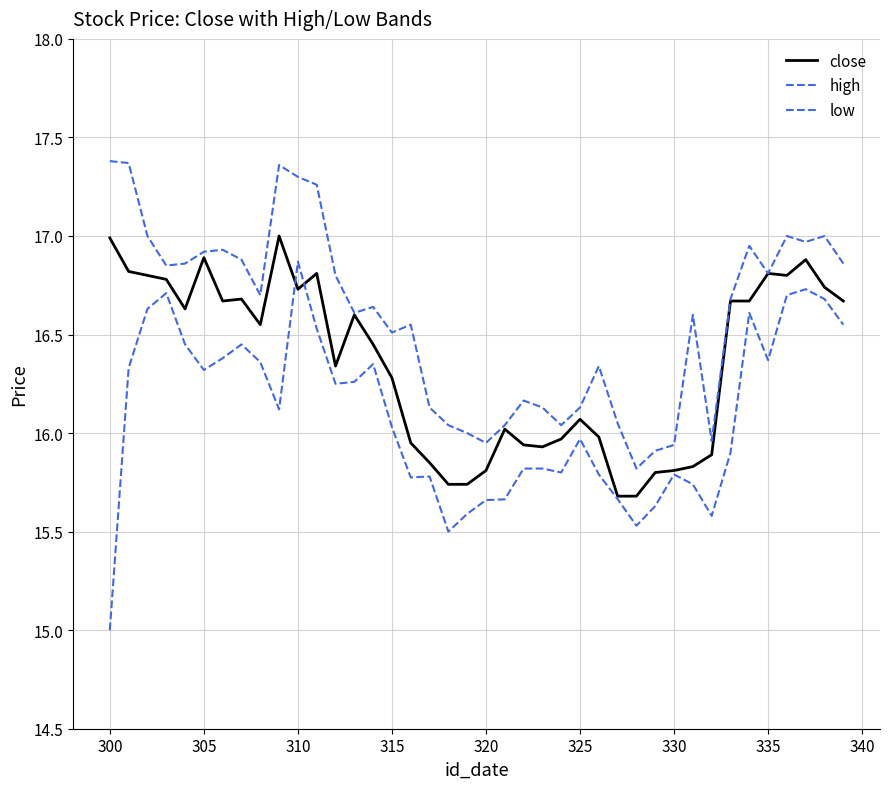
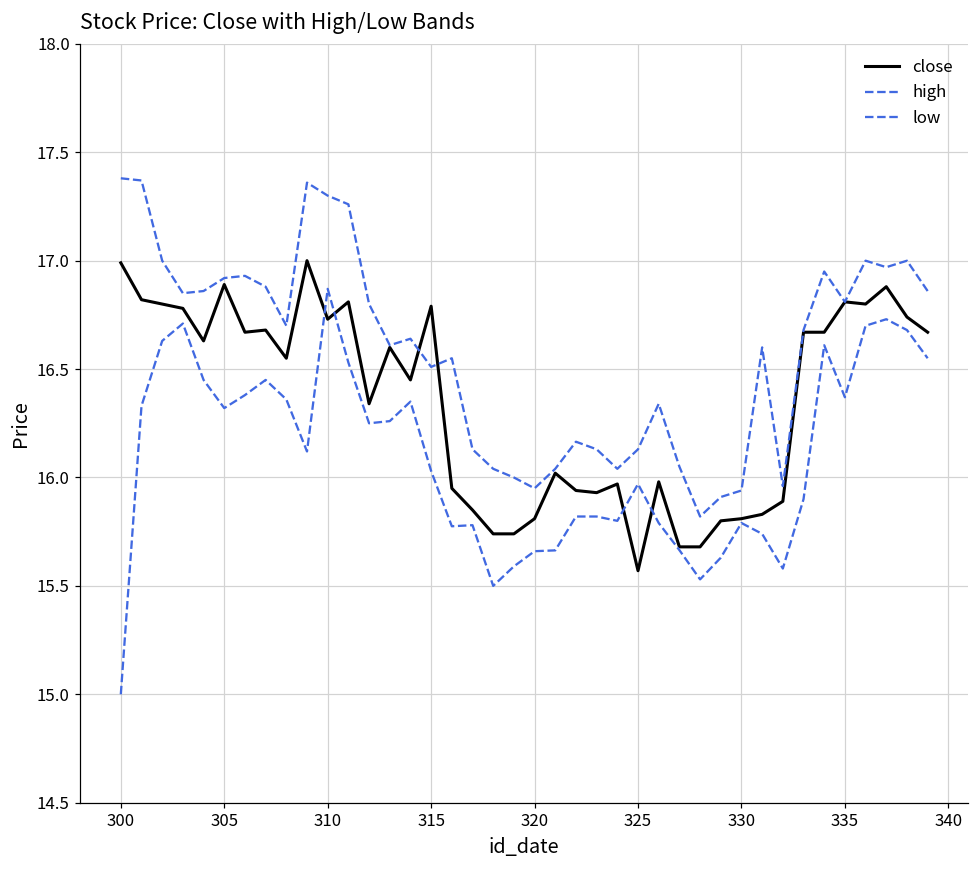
  {
    "close": {
      "300": 16.99,
      "305": 16.89,
      "310": 16.73,
-     "315": 16.28,
+     "315": 16.79,
      "320": 15.81,
-     "325": 16.07,
+     "325": 15.57,
      "330": 15.81
    }
  }
